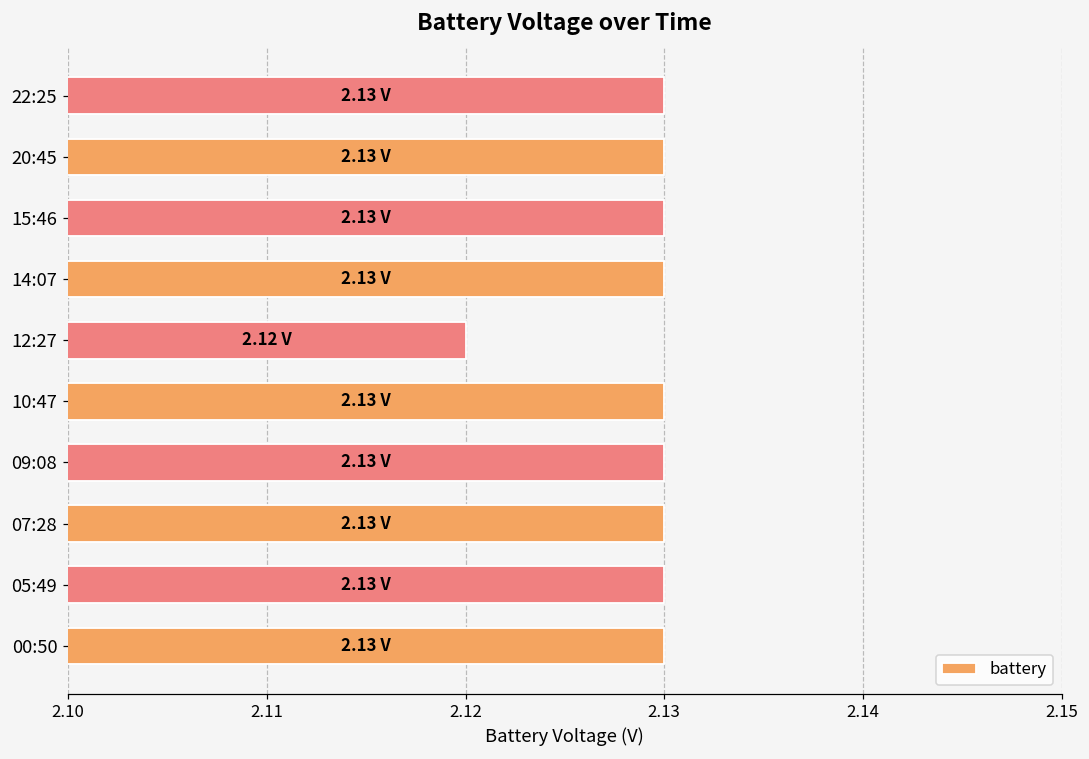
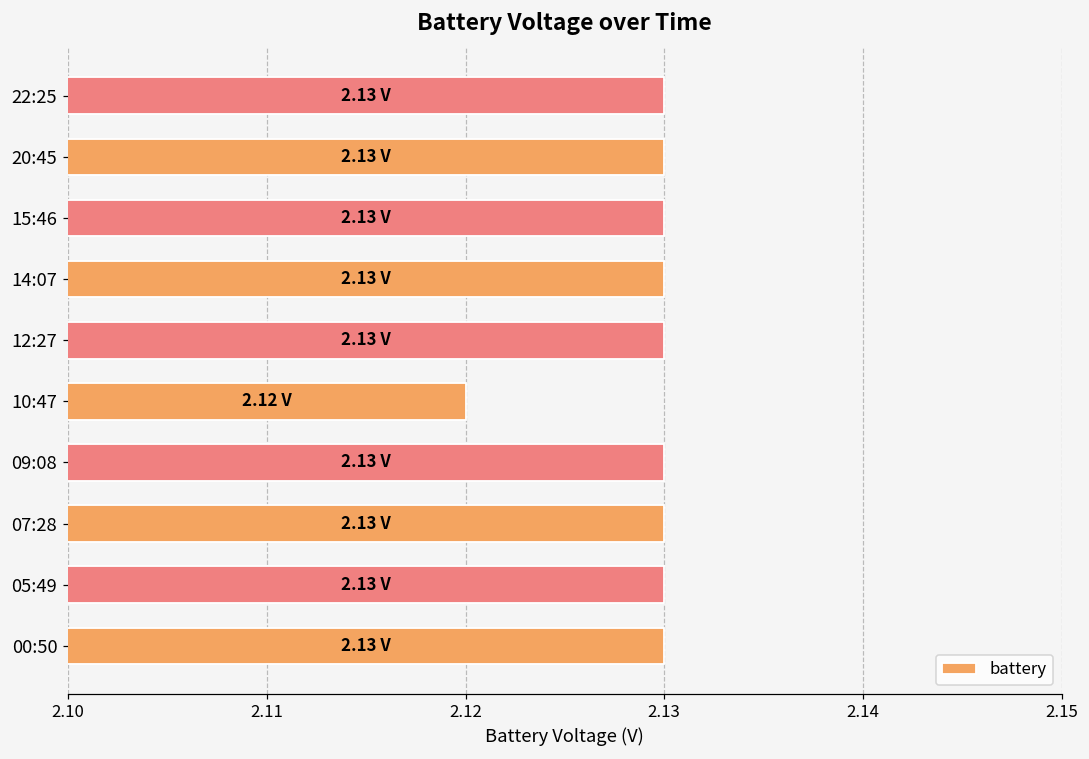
  {
    "22:25": 2.13,
    "20:45": 2.13,
    "15:46": 2.13,
    "14:07": 2.13,
-   "12:27": 2.12,
-   "10:47": 2.13,
+   "12:27": 2.13,
+   "10:47": 2.12,
    "09:08": 2.13,
    "07:28": 2.13,
    "05:49": 2.13,
    "00:50": 2.13
  }
